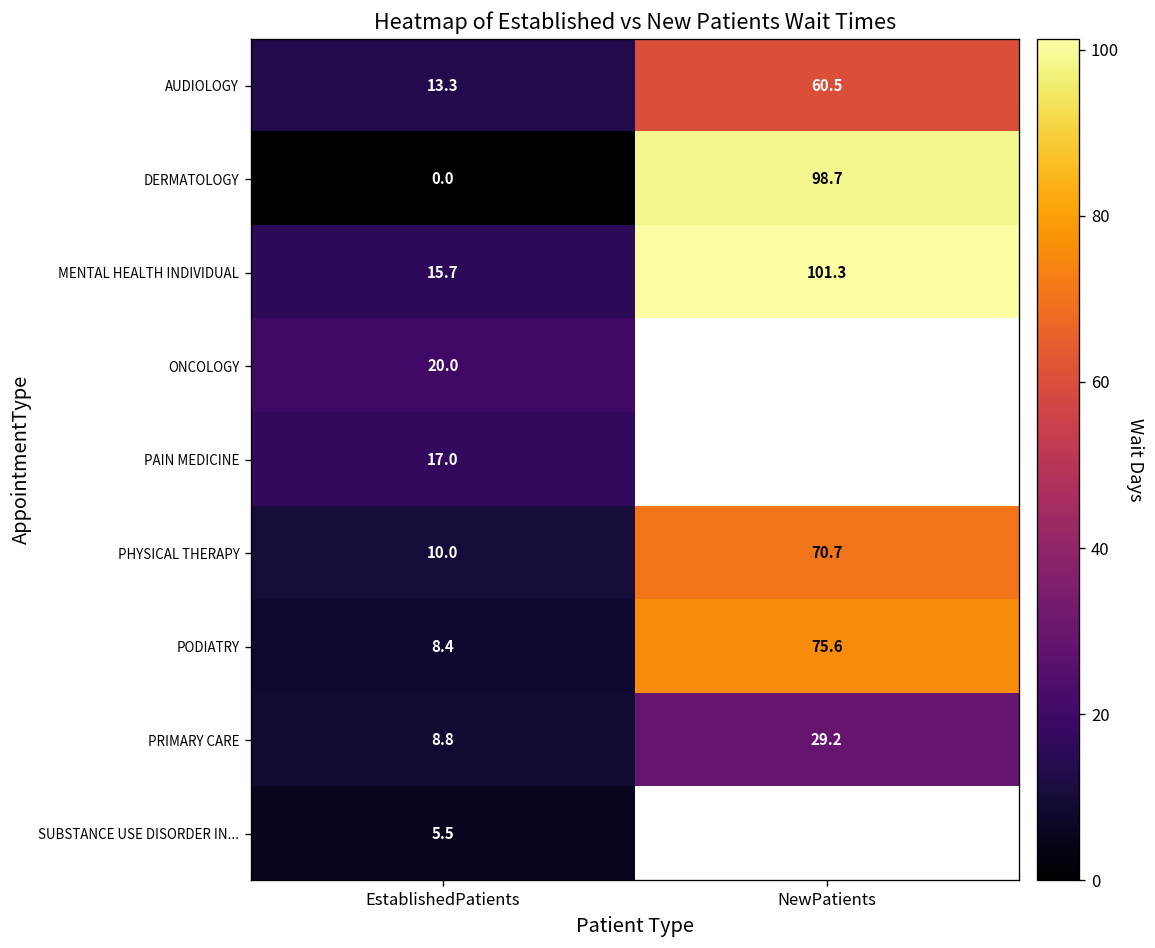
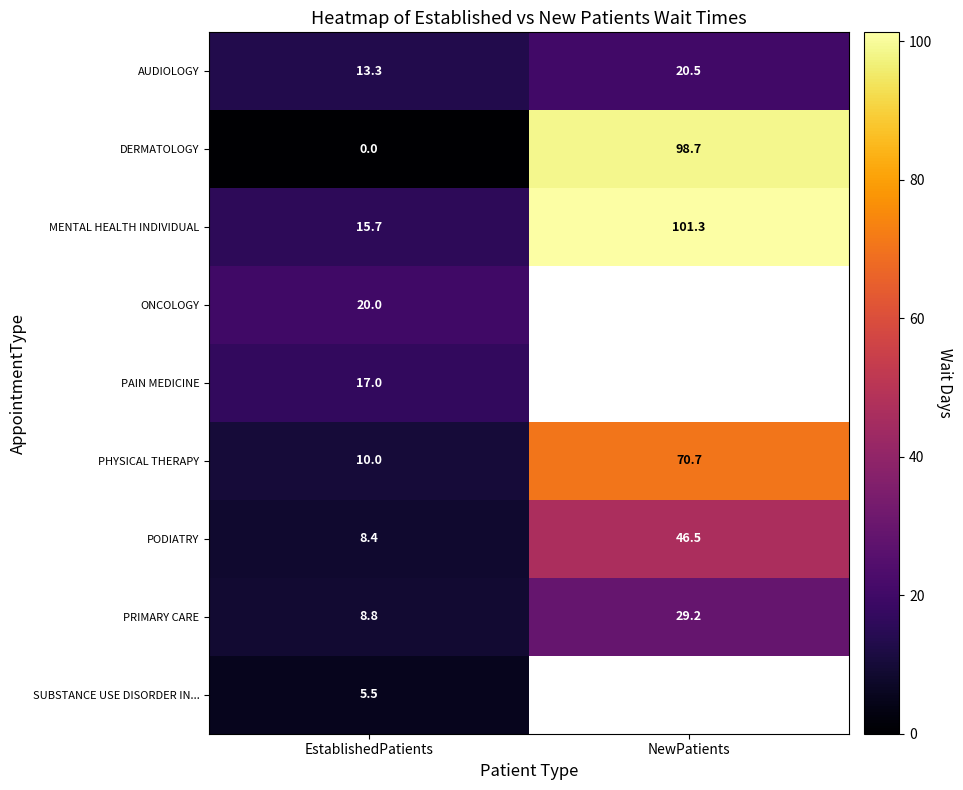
  {
    "AUDIOLOGY": {
      "EstablishedPatients": 13.3,
-     "NewPatients": 60.5
+     "NewPatients": 20.5
    },
    "DERMATOLOGY": {
      "EstablishedPatients": 0.0,
      "NewPatients": 98.7
    },
    "MENTAL HEALTH INDIVIDUAL": {
      "EstablishedPatients": 15.7,
      "NewPatients": 101.3
    },
    "ONCOLOGY": {
      "EstablishedPatients": 20.0
    },
    "PAIN MEDICINE": {
      "EstablishedPatients": 17.0
    },
    "PHYSICAL THERAPY": {
      "EstablishedPatients": 10.0,
      "NewPatients": 70.7
    },
    "PODIATRY": {
      "EstablishedPatients": 8.4,
-     "NewPatients": 75.6
+     "NewPatients": 46.5
    },
    "PRIMARY CARE": {
      "EstablishedPatients": 8.8,
      "NewPatients": 29.2
    },
    "SUBSTANCE USE DISORDER IN...": {
      "EstablishedPatients": 5.5
    }
  }
